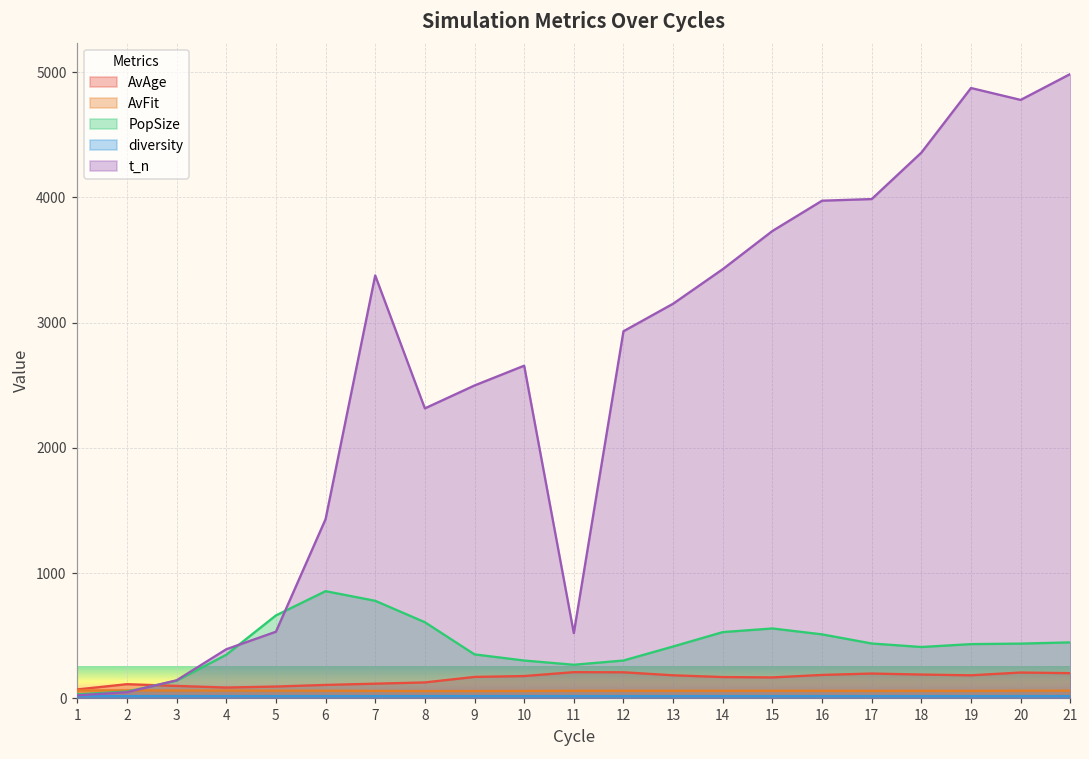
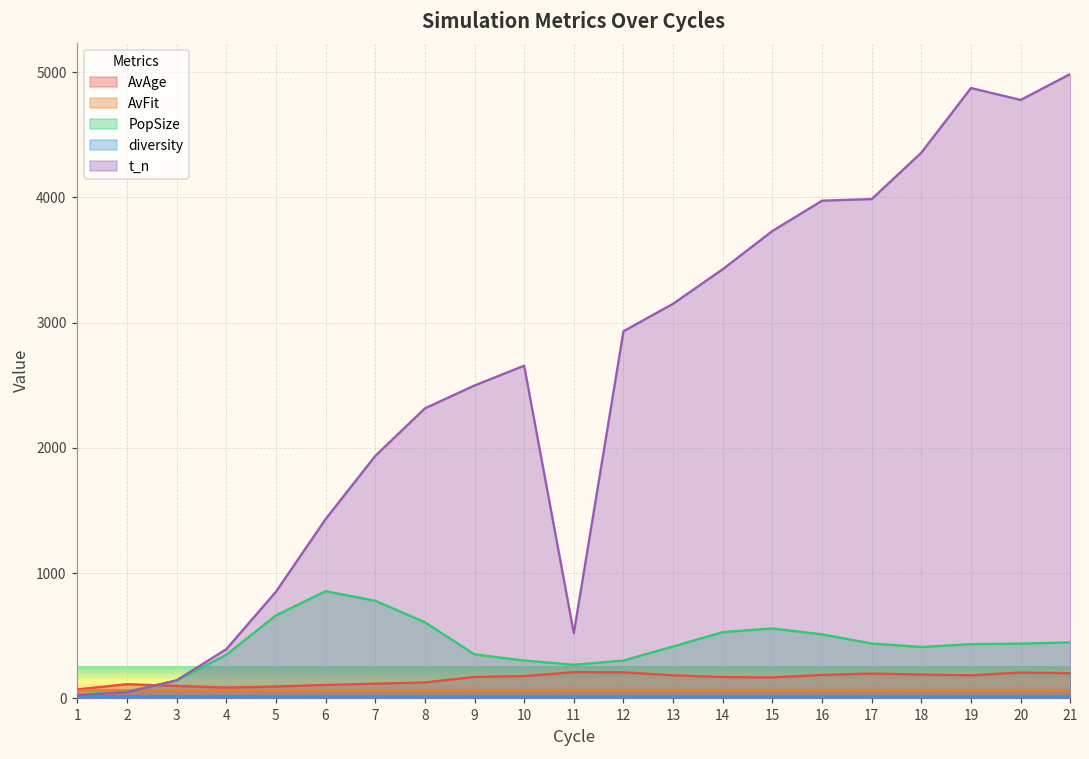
  {
    "PopSize": {
      "4": 350,
      "5": 660,
      "6": 860,
      "7": 780,
      "8": 610,
      "9": 350,
      "10": 300,
      "11": 270,
      "12": 300,
      "13": 410,
      "14": 530,
      "15": 560,
      "16": 510,
      "17": 440,
      "18": 410,
      "19": 430,
      "20": 440,
      "21": 450
    },
    "diversity": {
      "2": 20,
      "3": 20,
      "4": 20,
      "5": 20,
      "6": 20,
      "7": 20,
      "8": 20,
      "9": 20,
      "10": 20,
      "11": 20,
      "12": 20,
      "13": 20,
      "14": 20,
      "15": 20,
      "16": 20,
      "17": 20,
      "18": 20,
      "19": 20,
      "20": 20,
      "21": 20
    },
    "t_n": {
      "4": 390,
-     "5": 530,
+     "5": 850,
      "6": 1430,
-     "7": 3380,
+     "7": 1940,
      "8": 2320,
      "9": 2500,
      "10": 2660,
      "11": 520,
      "12": 2930,
      "13": 3150,
      "14": 3430,
      "15": 3730,
      "16": 3970,
      "17": 3990,
      "18": 4360,
      "19": 4870,
      "20": 4780,
      "21": 4990
    }
  }
